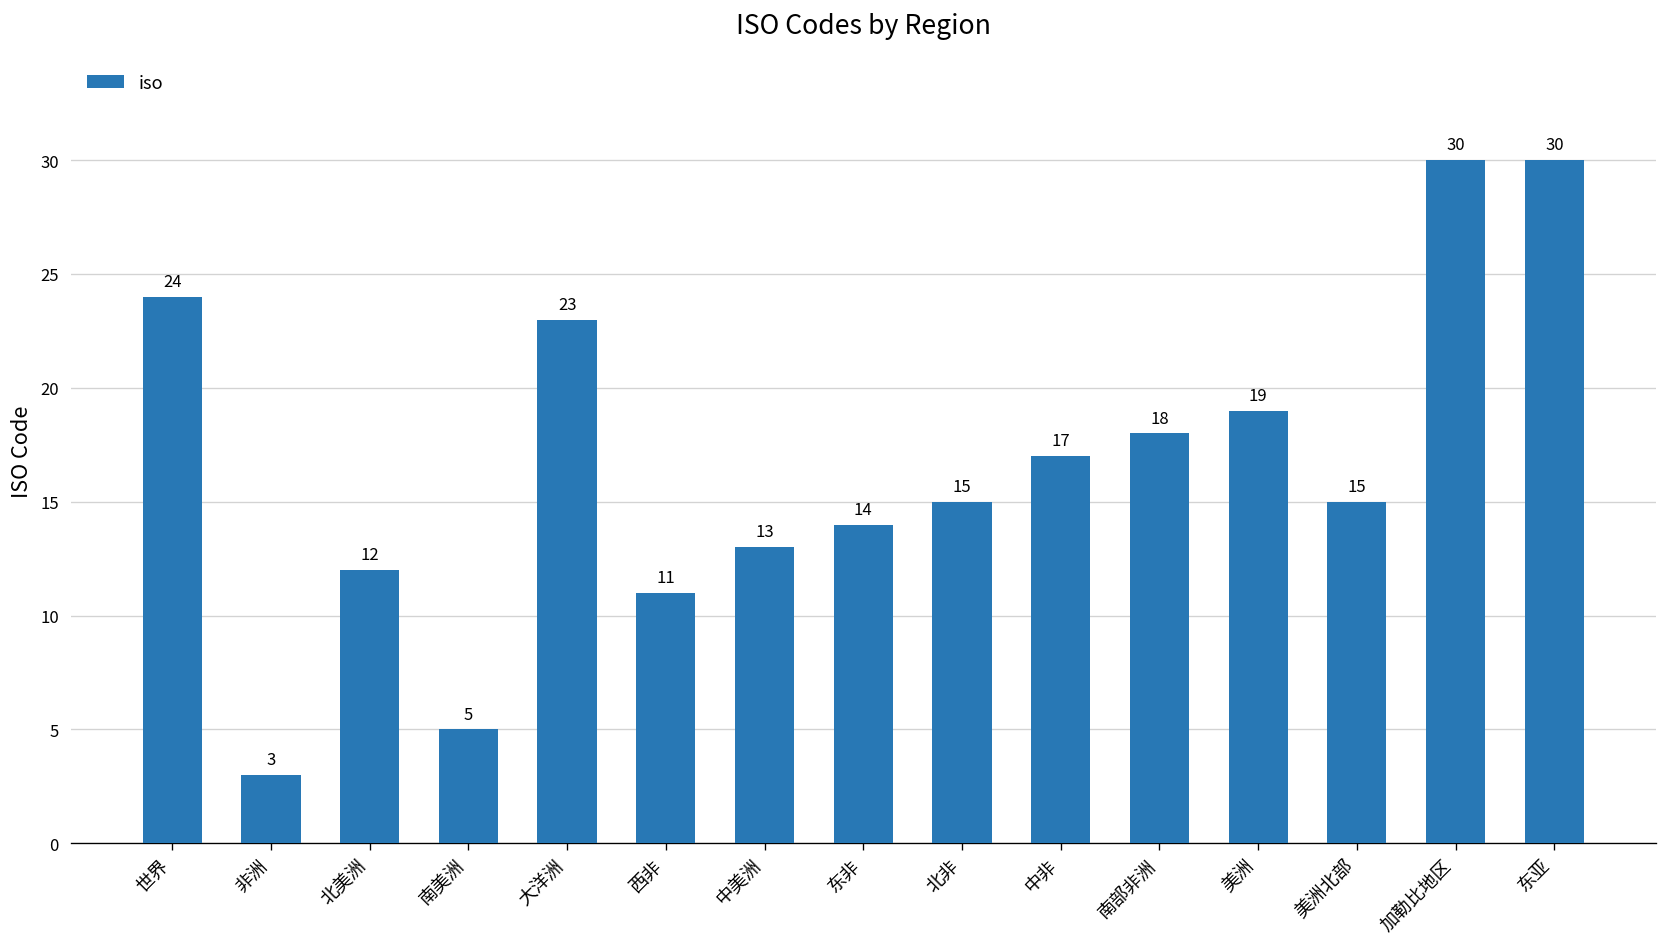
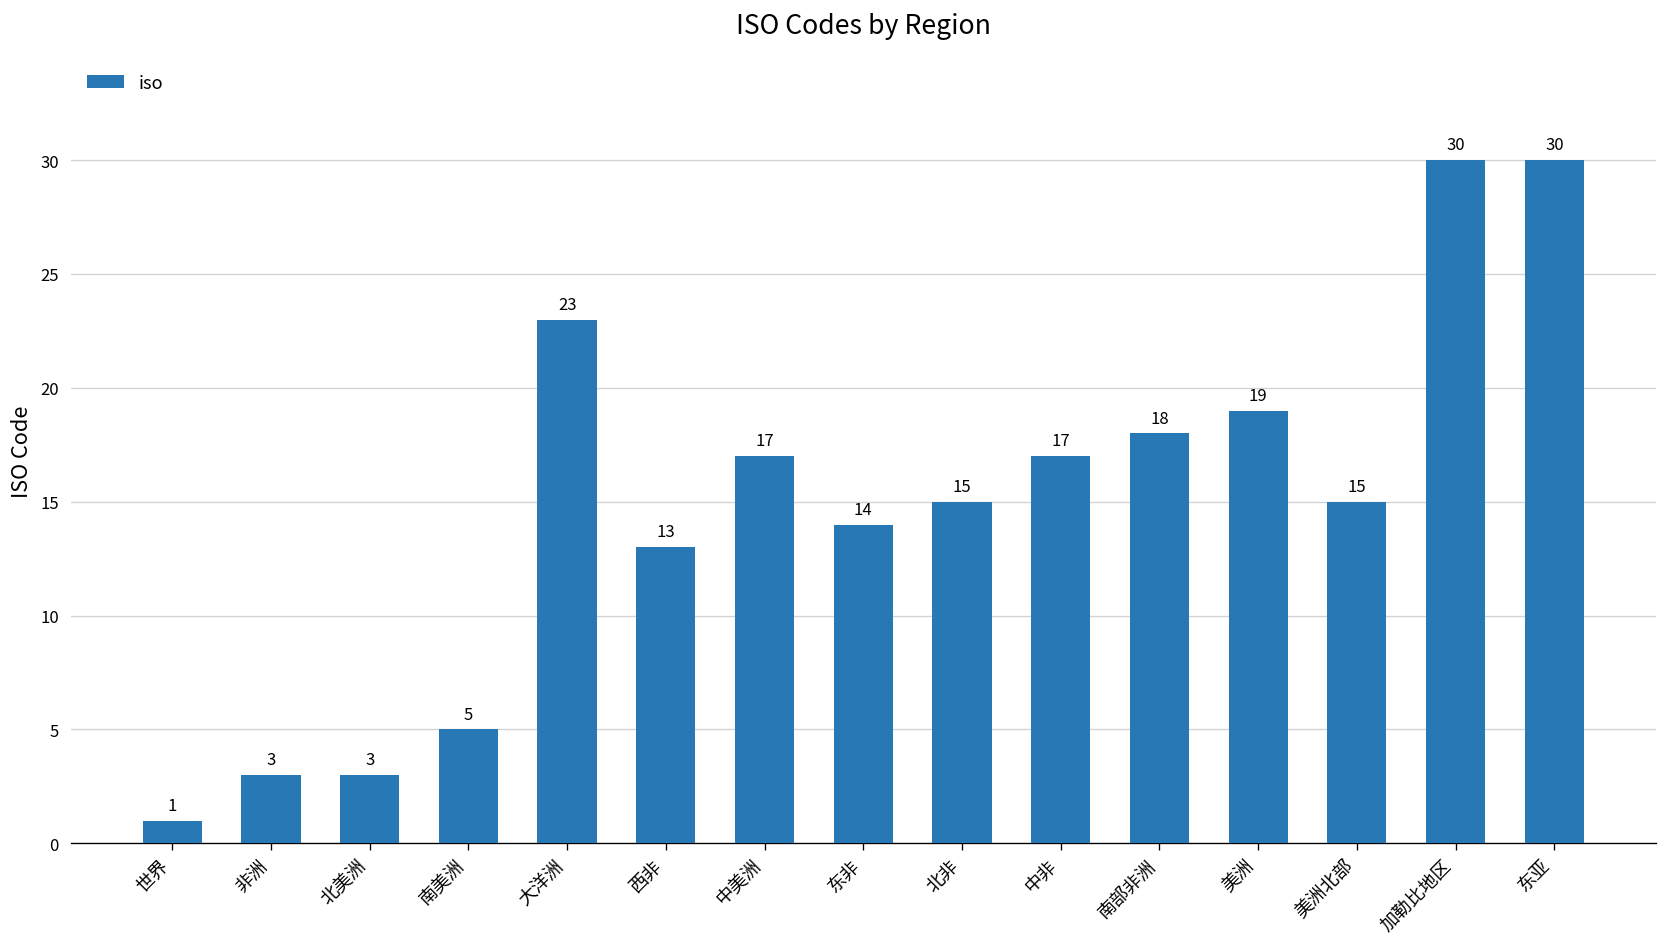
  {
-   "世界": 24,
+   "世界": 1,
    "非洲": 3,
-   "北美洲": 12,
+   "北美洲": 3,
    "南美洲": 5,
    "大洋洲": 23,
-   "西非": 11,
-   "中美洲": 13,
+   "西非": 13,
+   "中美洲": 17,
    "东非": 14,
    "北非": 15,
    "中非": 17,
    "南部非洲": 18,
    "美洲": 19,
    "美洲北部": 15,
    "加勒比地区": 30,
    "东亚": 30
  }
